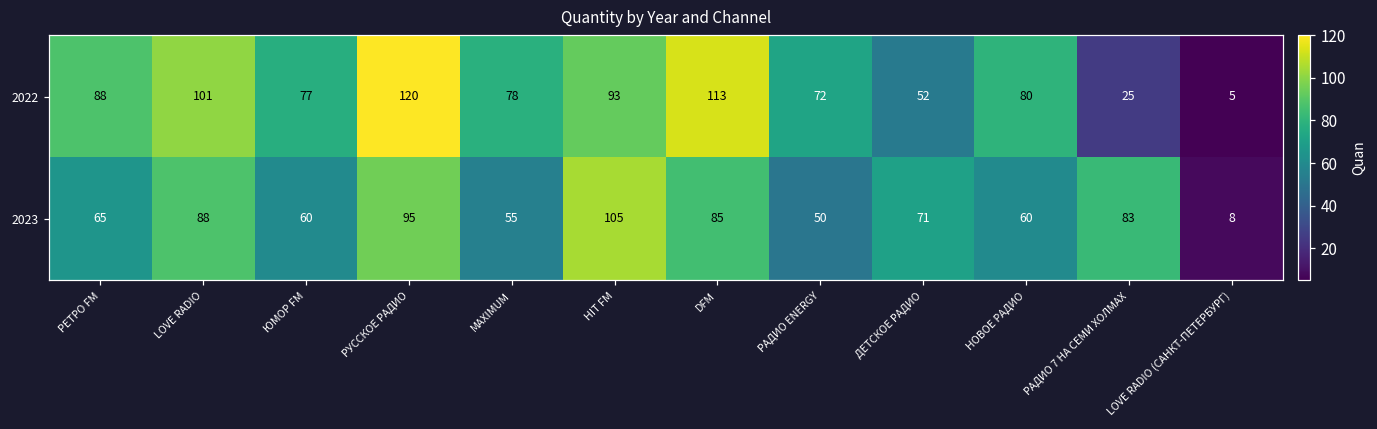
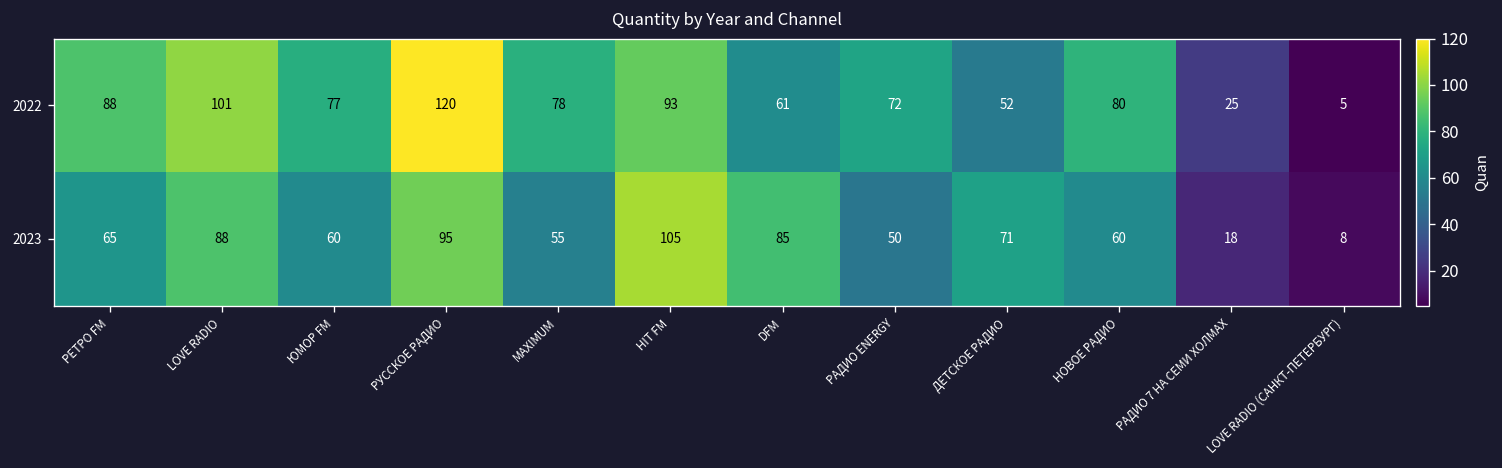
  {
    "2022": {
      "РЕТРО FM": 88,
      "LOVE RADIO": 101,
      "ЮМОР FM": 77,
      "РУССКОЕ РАДИО": 120,
      "MAXIMUM": 78,
      "HIT FM": 93,
-     "DFM": 113,
+     "DFM": 61,
      "РАДИО ENERGY": 72,
      "ДЕТСКОЕ РАДИО": 52,
      "НОВОЕ РАДИО": 80,
      "РАДИО 7 НА СЕМИ ХОЛМАХ": 25,
      "LOVE RADIO (САНКТ-ПЕТЕРБУРГ)": 5
    },
    "2023": {
      "РЕТРО FM": 65,
      "LOVE RADIO": 88,
      "ЮМОР FM": 60,
      "РУССКОЕ РАДИО": 95,
      "MAXIMUM": 55,
      "HIT FM": 105,
      "DFM": 85,
      "РАДИО ENERGY": 50,
      "ДЕТСКОЕ РАДИО": 71,
      "НОВОЕ РАДИО": 60,
-     "РАДИО 7 НА СЕМИ ХОЛМАХ": 83,
+     "РАДИО 7 НА СЕМИ ХОЛМАХ": 18,
      "LOVE RADIO (САНКТ-ПЕТЕРБУРГ)": 8
    }
  }
